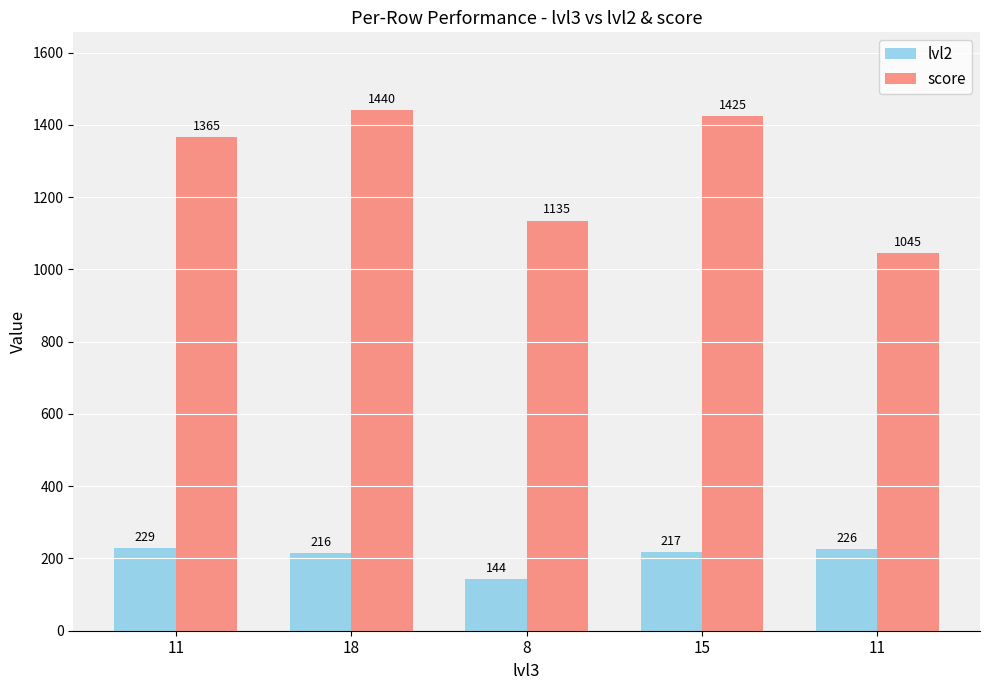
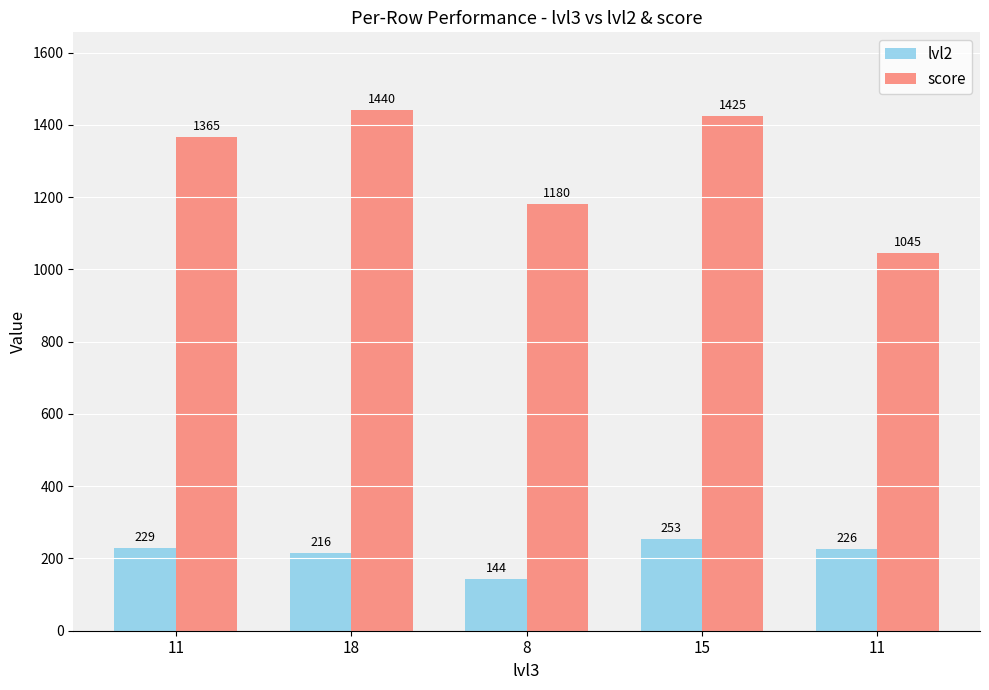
  {
    "lvl2": {
      "18": 216,
      "8": 144,
-     "15": 217
+     "15": 253
    },
    "score": {
      "18": 1440,
-     "8": 1135,
+     "8": 1180,
      "15": 1425
    }
  }
